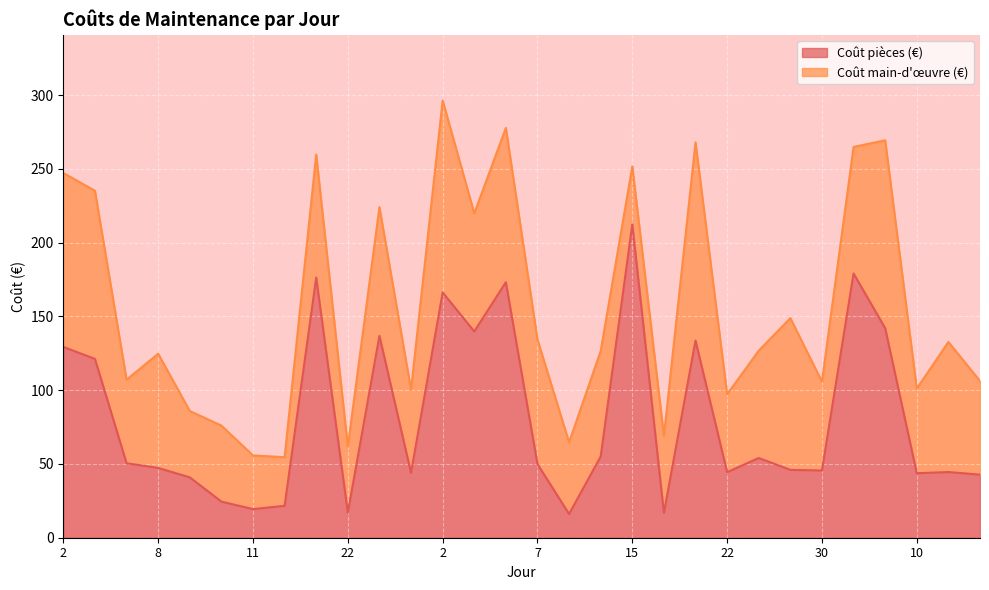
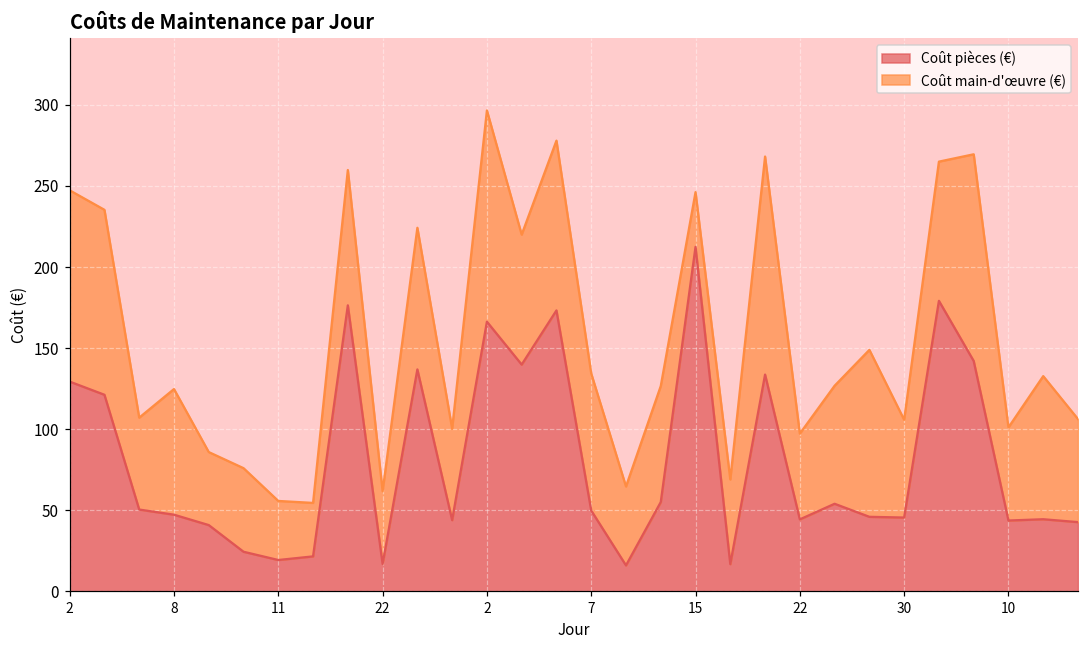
  {
    "Coût pièces (€)": {
      "15": 212,
      "30": 46
    },
    "Coût main-d'œuvre (€)": {
-     "15": 39,
+     "15": 34,
      "30": 60
    }
  }
